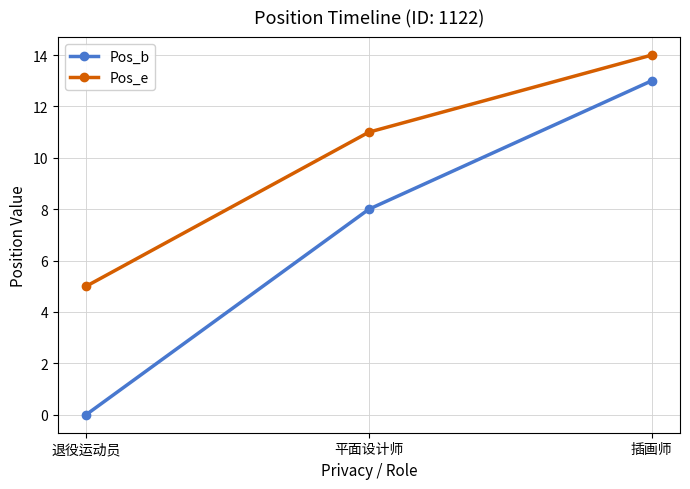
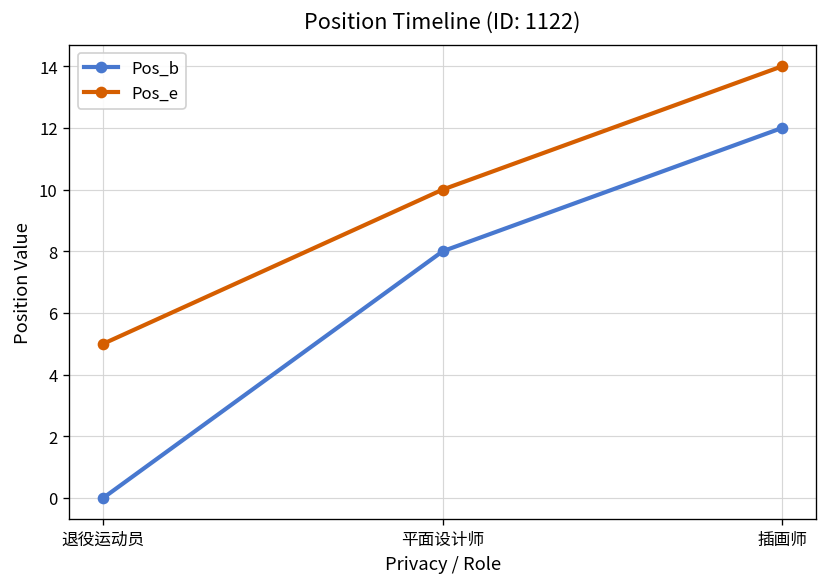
  {
    "Pos_b": {
      "退役运动员": 0,
      "平面设计师": 8,
-     "插画师": 13
+     "插画师": 12
    },
    "Pos_e": {
      "退役运动员": 5,
-     "平面设计师": 11,
+     "平面设计师": 10,
      "插画师": 14
    }
  }
